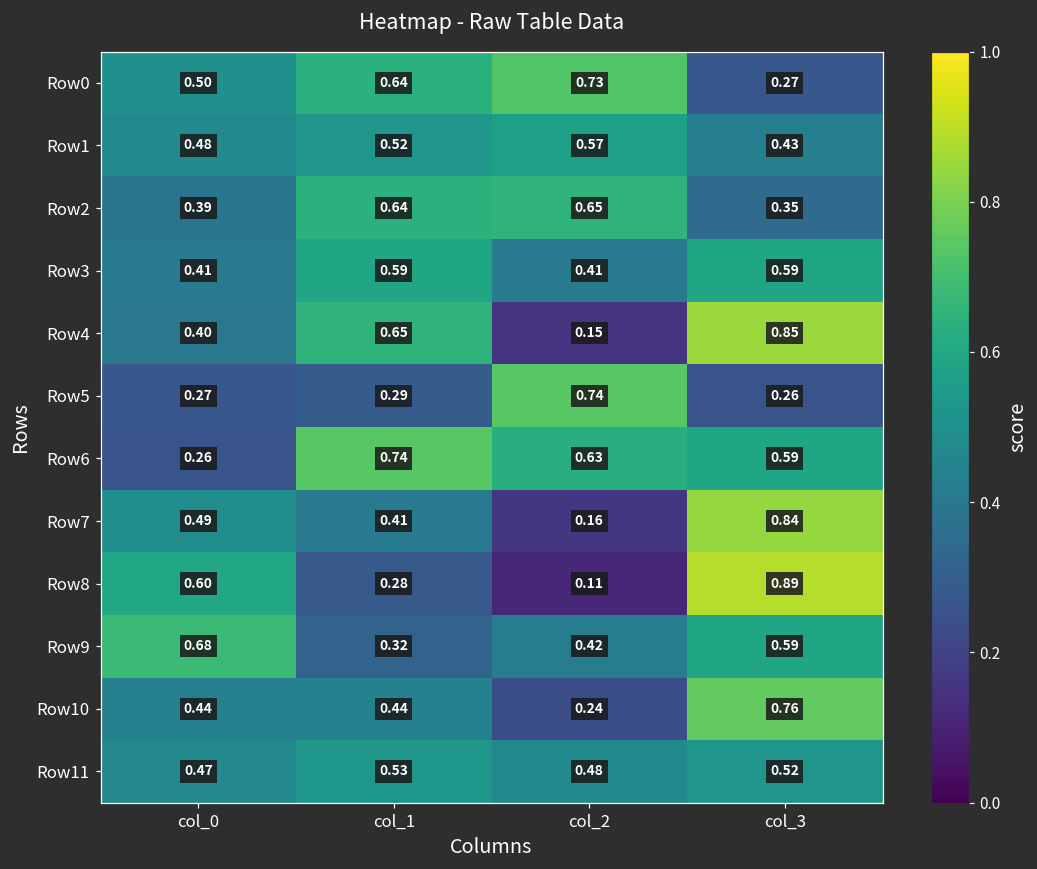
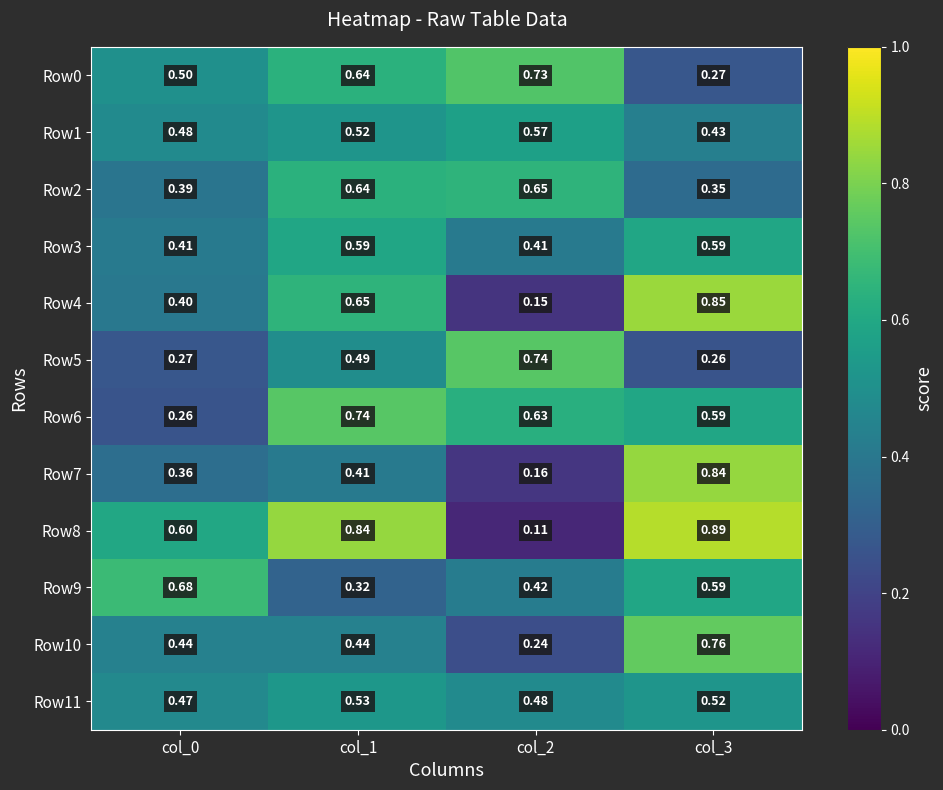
  {
    "Row5": {
-     "col_1": 0.29
+     "col_1": 0.49
    },
    "Row7": {
-     "col_0": 0.49
+     "col_0": 0.36
    },
    "Row8": {
-     "col_1": 0.28
+     "col_1": 0.84
    }
  }
